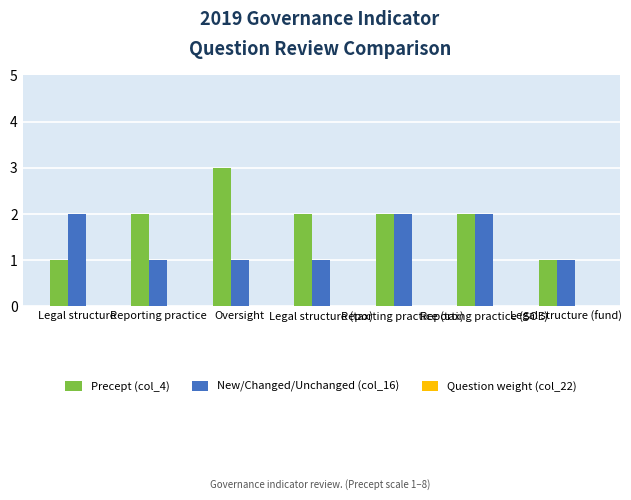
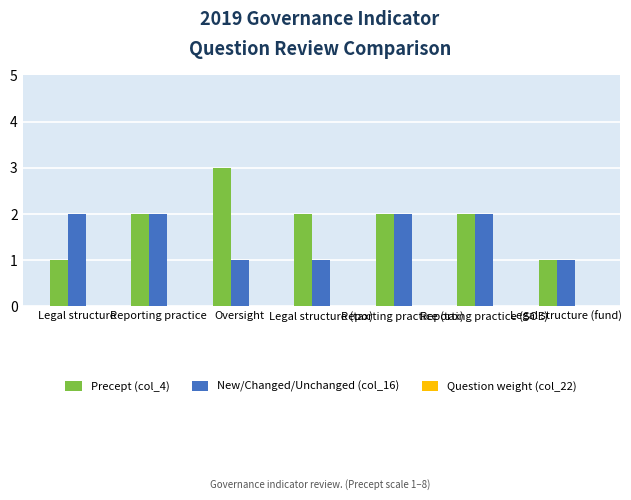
  {
    "New/Changed/Unchanged (col_16)": {
      "Legal structure": 2,
-     "Reporting practice": 1,
+     "Reporting practice": 2,
      "Oversight": 1
    }
  }
